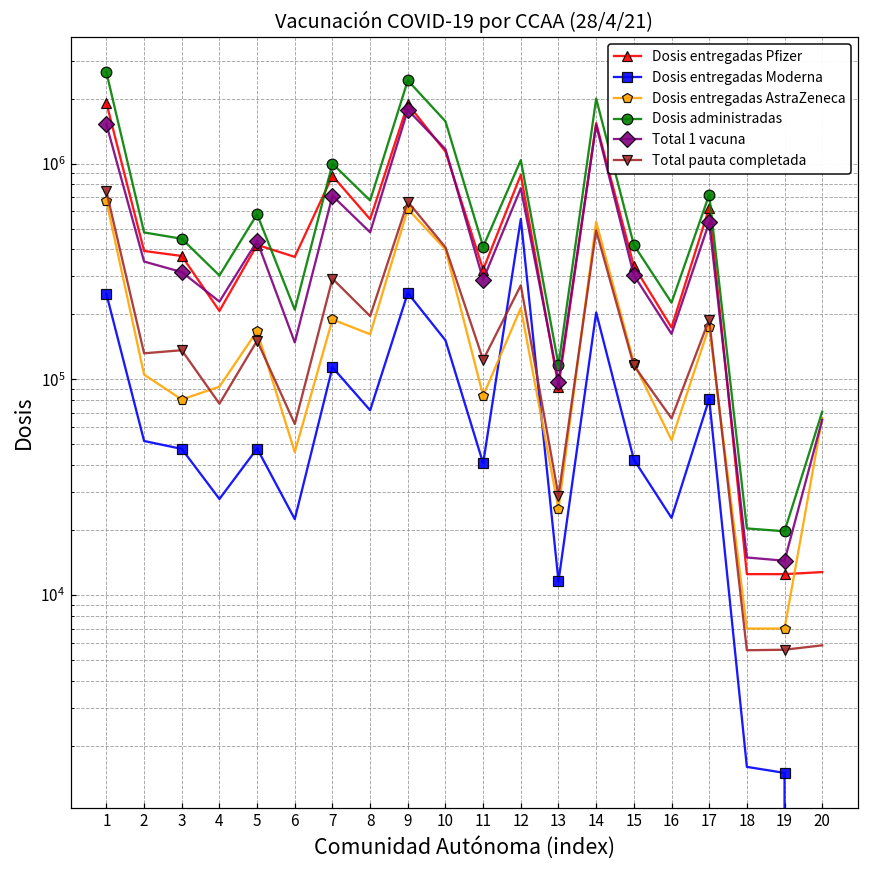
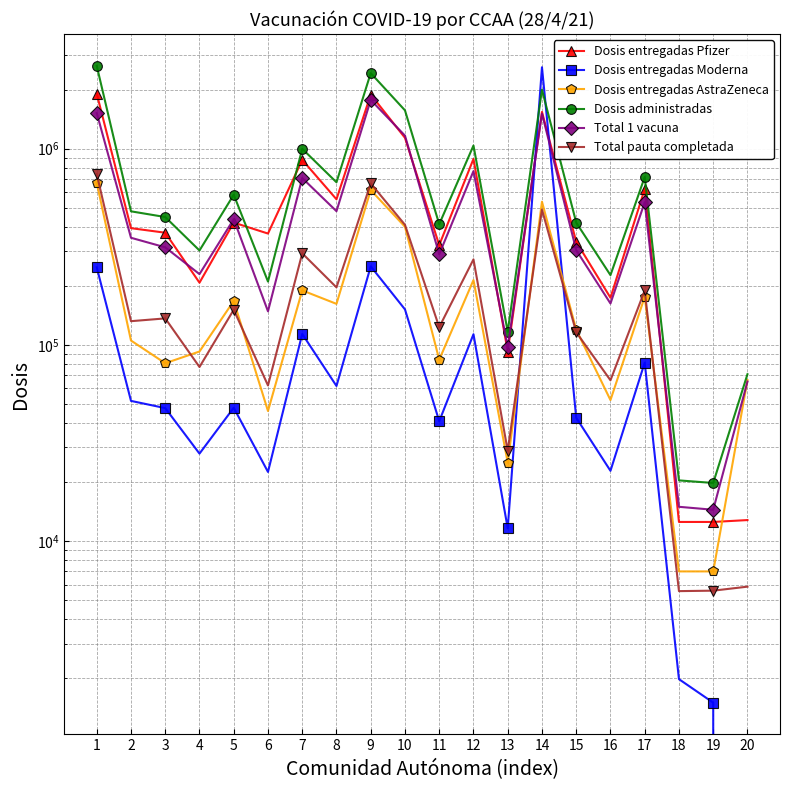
  {
    "Dosis entregadas Pfizer": {
      "1": 1900000,
      "2": 390000,
      "3": 370000,
      "4": 210000,
      "5": 420000,
      "6": 370000,
      "7": 900000,
      "8": 550000,
      "9": 1900000,
      "11": 320000,
      "12": 900000,
      "13": 90000,
      "15": 340000,
      "16": 170000,
      "17": 620000,
      "18": 13000,
      "19": 13000,
      "20": 13000
    },
    "Dosis entregadas Moderna": {
      "1": 250000,
      "2": 52000,
      "3": 48000,
      "4": 28000,
      "5": 48000,
      "6": 23000,
      "7": 110000,
-     "8": 72000,
+     "8": 62000,
      "9": 250000,
      "10": 150000,
      "11": 41000,
-     "12": 550000,
+     "12": 110000,
      "13": 12000,
-     "14": 200000,
+     "14": 2600000,
      "15": 43000,
      "16": 23000,
      "17": 81000,
-     "18": 1600,
+     "18": 2000,
      "19": 1500
    },
    "Dosis entregadas AstraZeneca": {
      "1": 670000,
      "2": 110000,
      "3": 81000,
      "4": 90000,
      "5": 170000,
      "6": 46000,
      "7": 190000,
      "8": 160000,
      "9": 620000,
      "11": 84000,
      "12": 210000,
      "13": 25000,
      "14": 540000,
      "16": 52000,
      "17": 180000,
      "18": 7000,
      "19": 7000
    },
    "Dosis administradas": {
      "1": 2600000,
      "2": 480000,
      "3": 450000,
      "4": 300000,
      "5": 580000,
      "6": 210000,
      "7": 1000000,
      "8": 670000,
      "9": 2400000,
      "10": 1600000,
      "11": 410000,
      "12": 1000000,
      "13": 120000,
      "14": 2000000,
      "15": 420000,
      "16": 230000,
      "17": 720000,
      "18": 20000,
      "19": 20000,
      "20": 71000
    },
    "Total 1 vacuna": {
      "1": 1500000,
      "2": 350000,
      "3": 310000,
      "4": 230000,
      "5": 440000,
      "6": 150000,
      "7": 710000,
      "8": 480000,
      "9": 1800000,
      "11": 290000,
      "12": 770000,
      "13": 100000,
      "15": 300000,
      "16": 160000,
      "17": 530000,
      "18": 15000,
      "19": 14000
    },
    "Total pauta completada": {
      "1": 740000,
      "2": 130000,
      "3": 140000,
      "4": 77000,
      "5": 150000,
      "6": 62000,
      "7": 290000,
      "8": 200000,
      "9": 670000,
      "11": 120000,
      "12": 270000,
      "13": 29000,
      "14": 490000,
      "16": 66000,
      "17": 190000,
      "18": 5600,
      "19": 5600,
      "20": 5900
    }
  }
